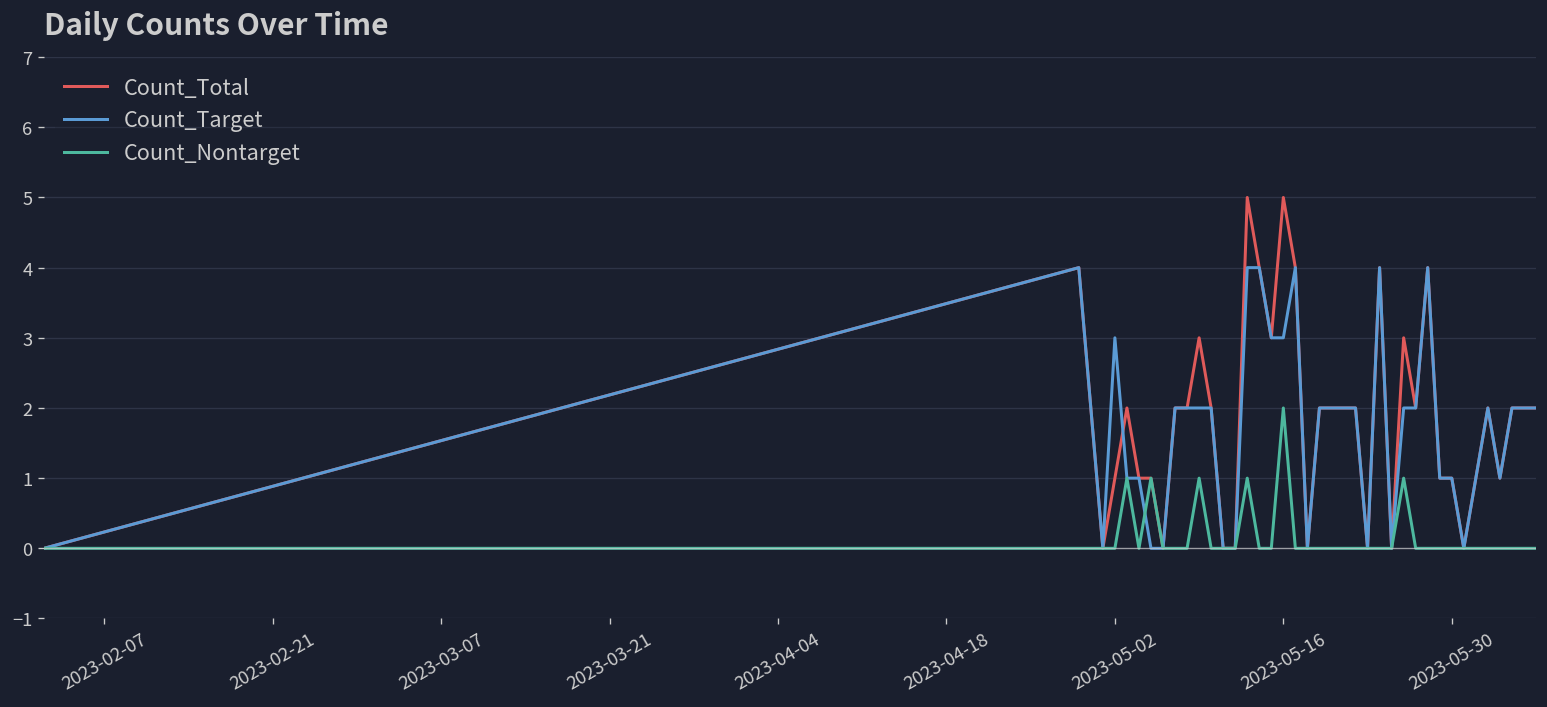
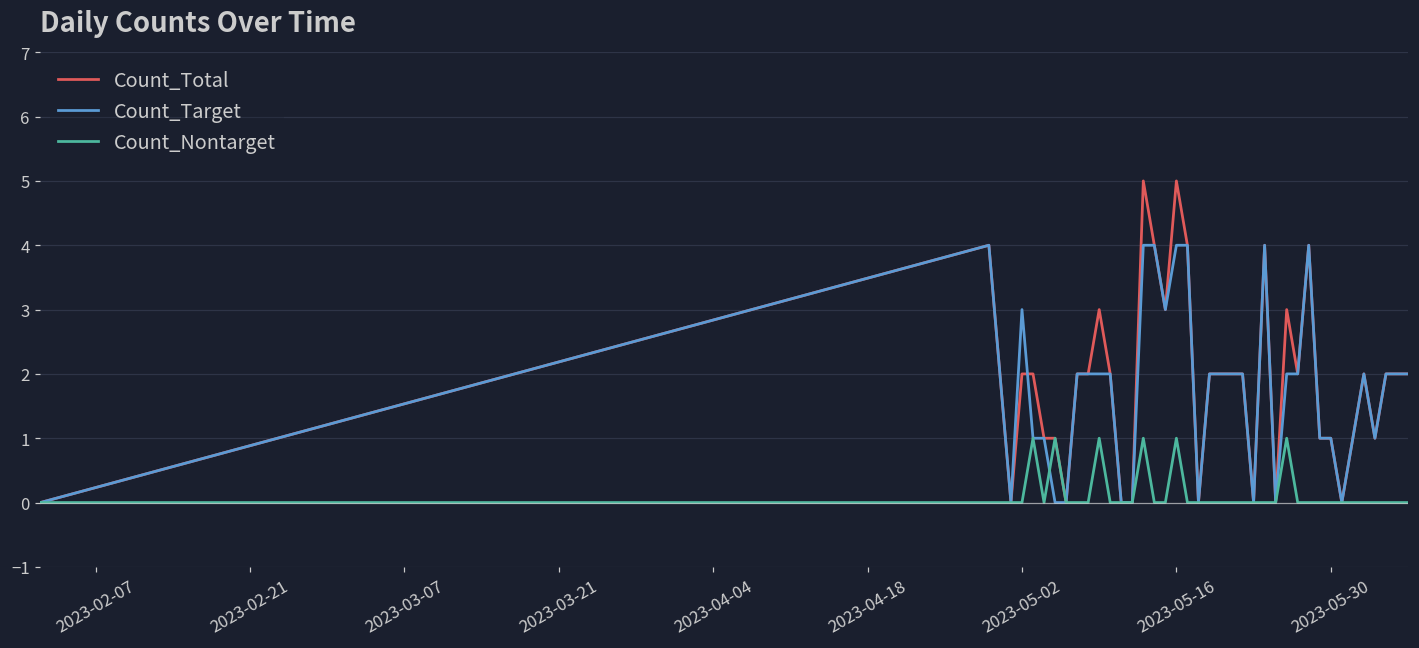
  {
    "Count_Total": {
-     "2023-05-02": 1,
+     "2023-05-02": 2,
      "2023-05-16": 5
    },
    "Count_Target": {
      "2023-05-02": 3,
-     "2023-05-16": 3
+     "2023-05-16": 4
    },
    "Count_Nontarget": {
      "2023-05-02": 0,
-     "2023-05-16": 2,
+     "2023-05-16": 1,
      "2023-05-30": 0
    }
  }
